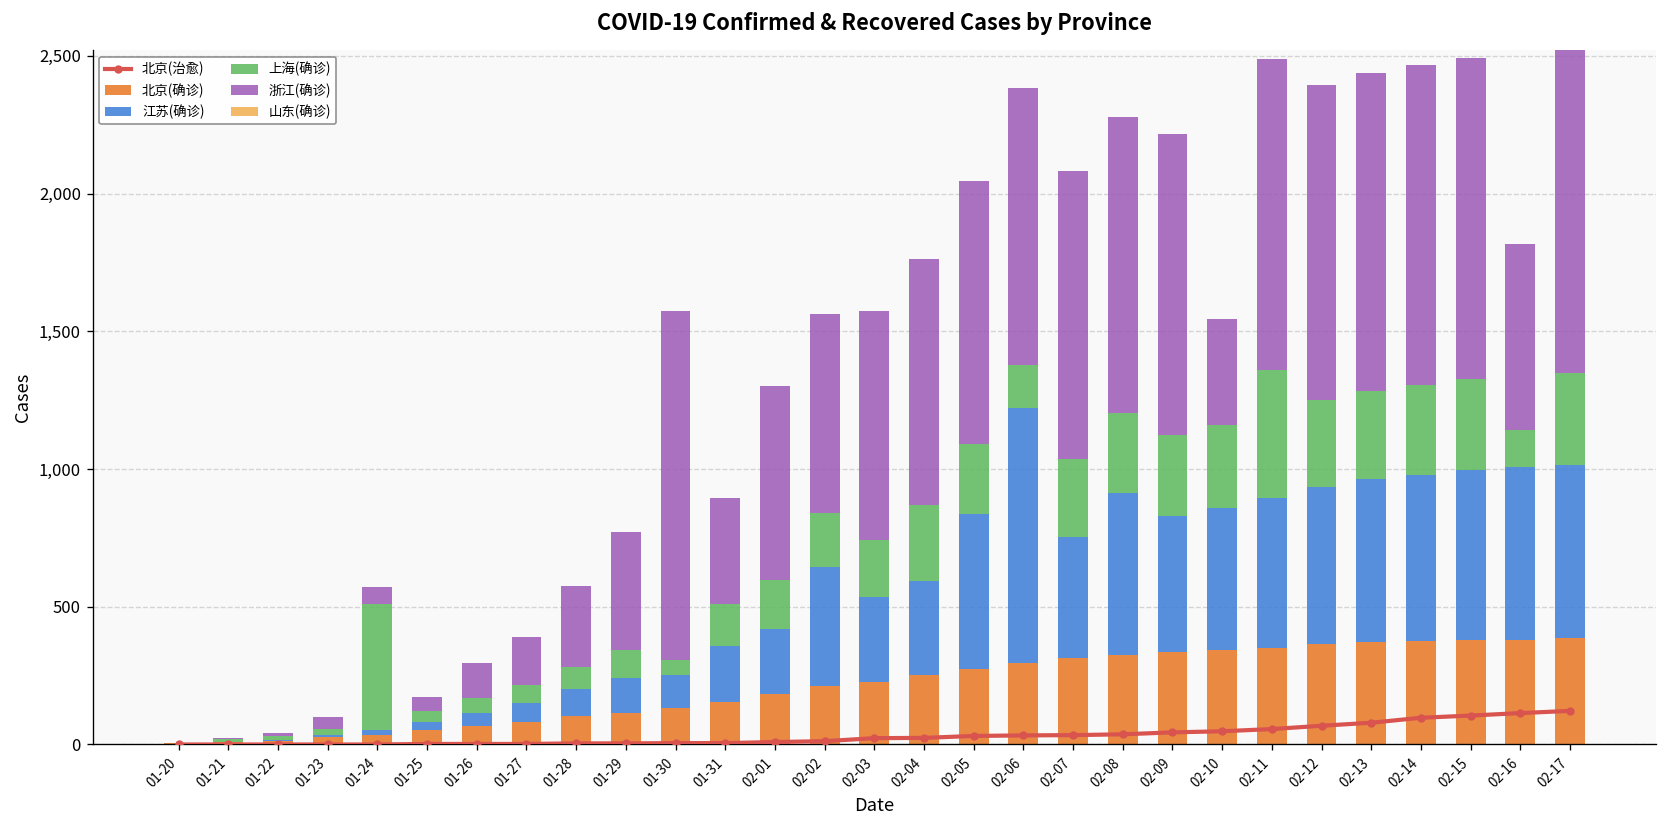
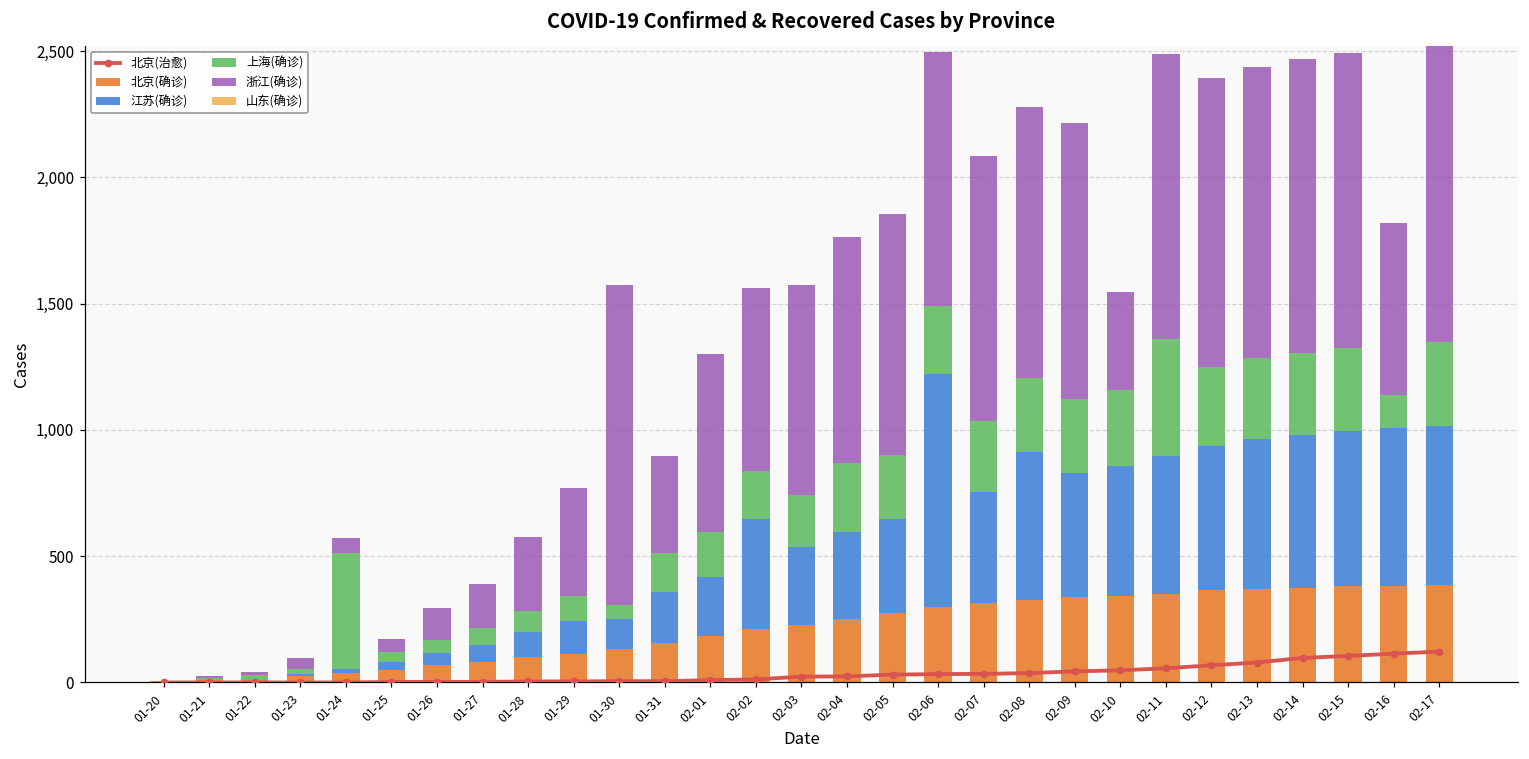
  {
    "江苏(确诊)": {
      "01-20": 0,
      "01-21": 0,
      "01-24": 20,
      "01-25": 30,
      "01-26": 50,
      "01-27": 70,
      "01-28": 100,
      "01-29": 130,
      "01-30": 120,
      "01-31": 200,
      "02-01": 240,
      "02-02": 430,
      "02-03": 310,
      "02-04": 340,
-     "02-05": 560,
+     "02-05": 370,
      "02-06": 930,
      "02-07": 440,
      "02-08": 590,
      "02-09": 490,
      "02-10": 520,
      "02-11": 540,
      "02-12": 570,
      "02-13": 590,
      "02-14": 600,
      "02-15": 620,
      "02-16": 630,
      "02-17": 630
    },
    "上海(确诊)": {
      "01-22": 20,
      "01-23": 20,
      "01-24": 460,
      "01-25": 40,
      "01-26": 50,
      "01-27": 70,
      "01-28": 80,
      "01-29": 100,
      "01-30": 50,
      "01-31": 150,
      "02-01": 180,
      "02-02": 190,
      "02-03": 210,
      "02-04": 270,
      "02-05": 250,
-     "02-06": 150,
+     "02-06": 270,
      "02-07": 280,
      "02-08": 290,
      "02-09": 300,
      "02-10": 300,
      "02-11": 460,
      "02-12": 310,
      "02-13": 320,
      "02-14": 330,
      "02-15": 330,
      "02-16": 130,
      "02-17": 330
    },
    "山东(确诊)": {
      "01-20": 0,
      "01-21": 0,
      "01-22": 0
    }
  }
